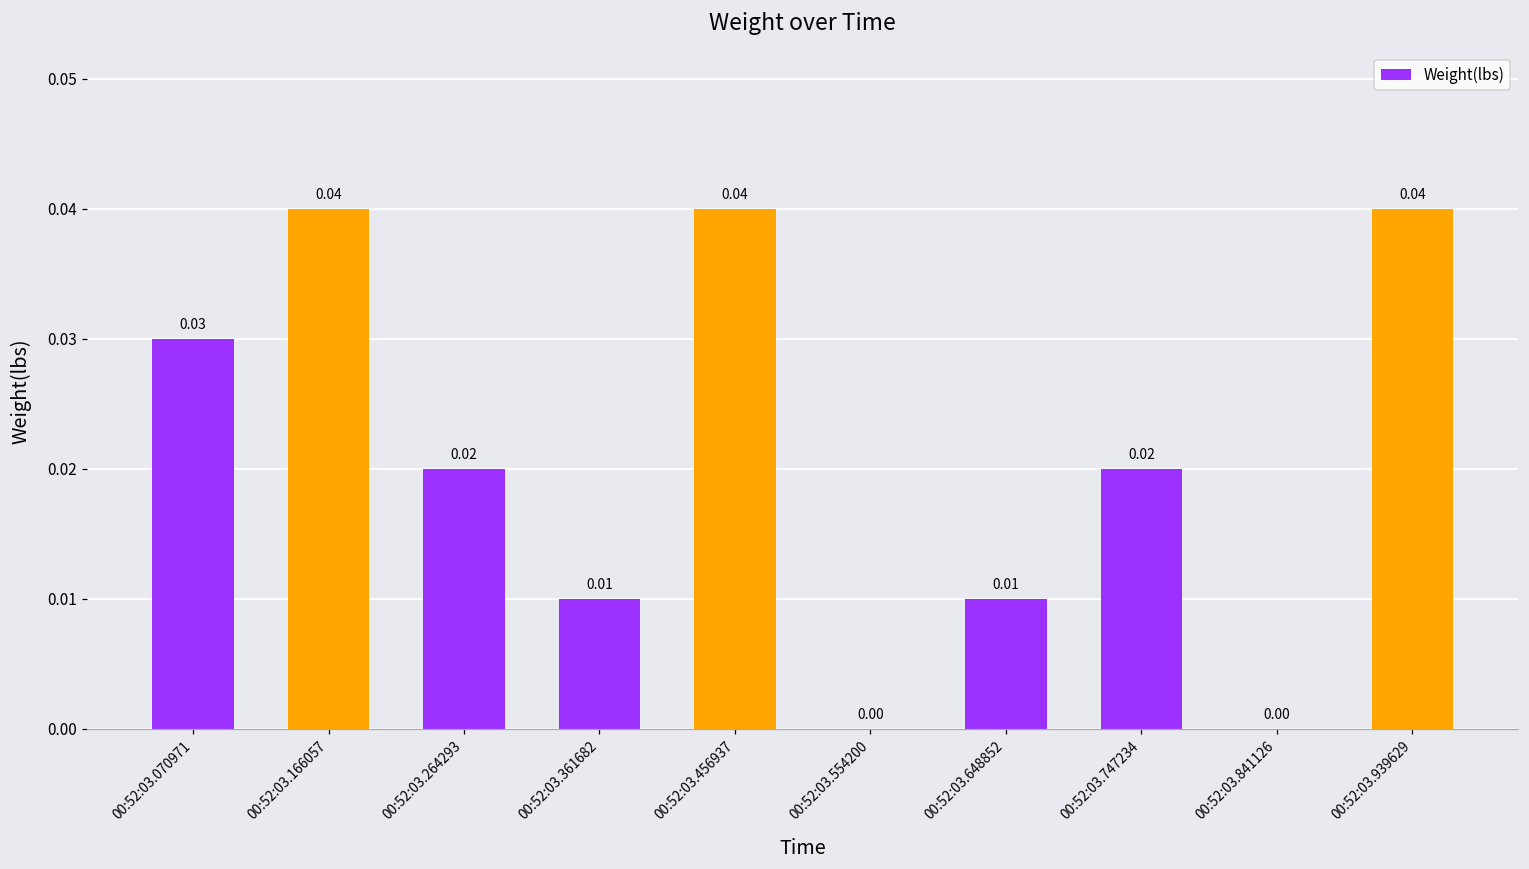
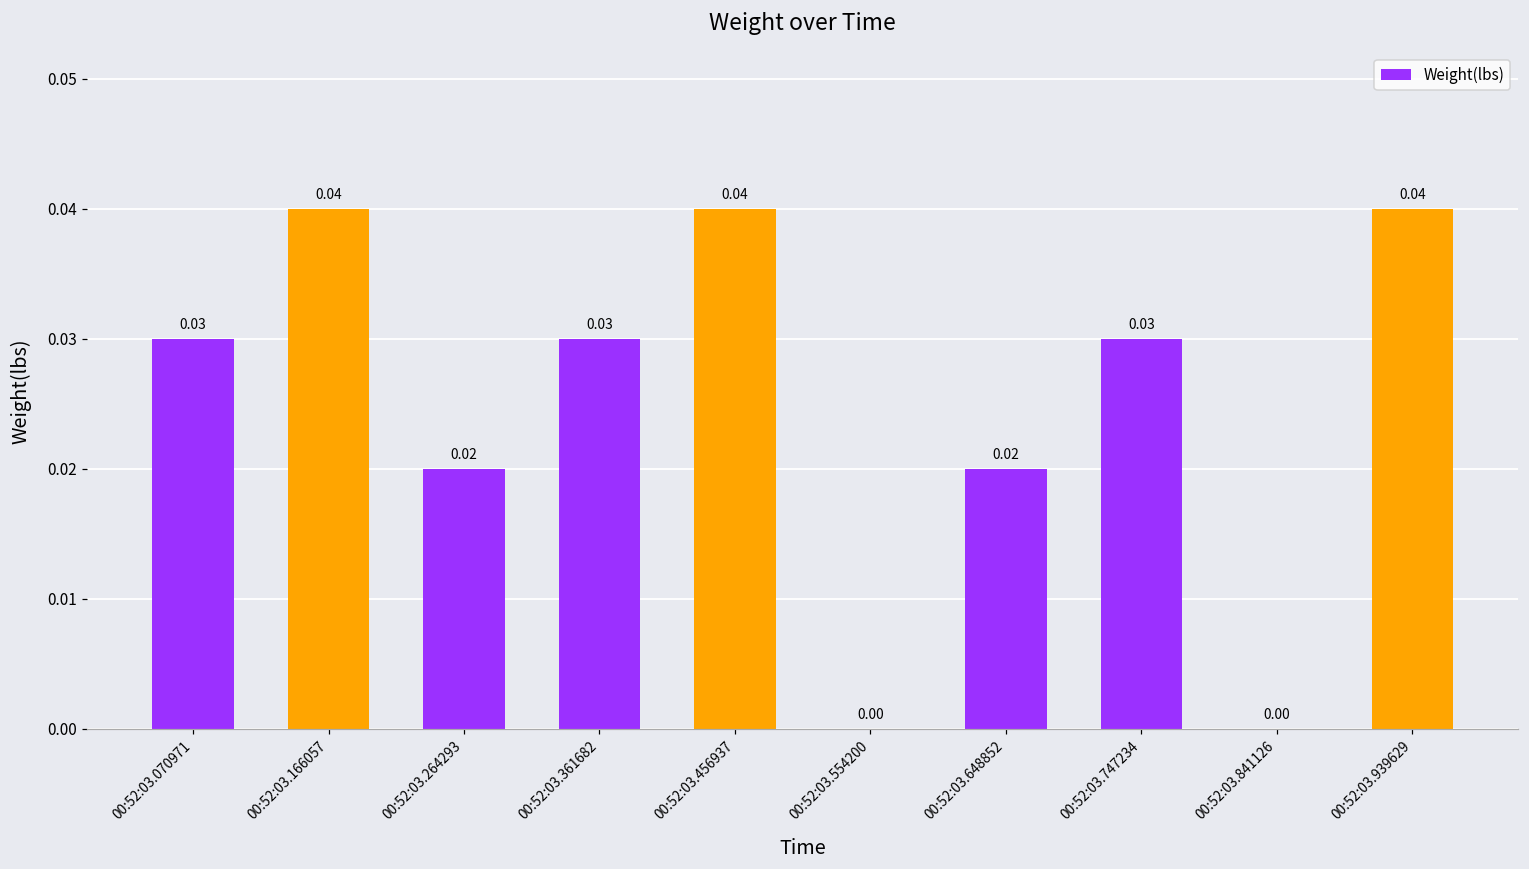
  {
    "00:52:03.070971": 0.03,
    "00:52:03.166057": 0.04,
    "00:52:03.264293": 0.02,
-   "00:52:03.361682": 0.01,
+   "00:52:03.361682": 0.03,
    "00:52:03.456937": 0.04,
    "00:52:03.554200": 0.00,
-   "00:52:03.648852": 0.01,
-   "00:52:03.747234": 0.02,
+   "00:52:03.648852": 0.02,
+   "00:52:03.747234": 0.03,
    "00:52:03.841126": 0.00,
    "00:52:03.939629": 0.04
  }
